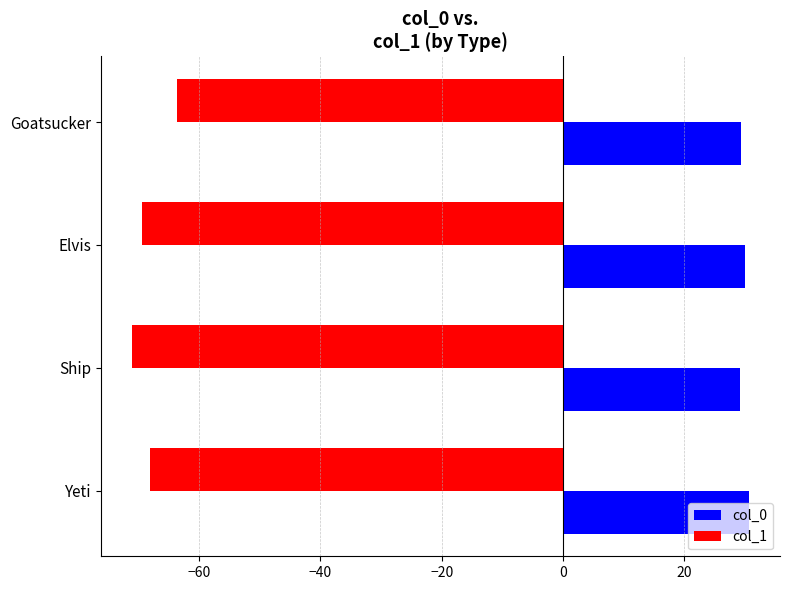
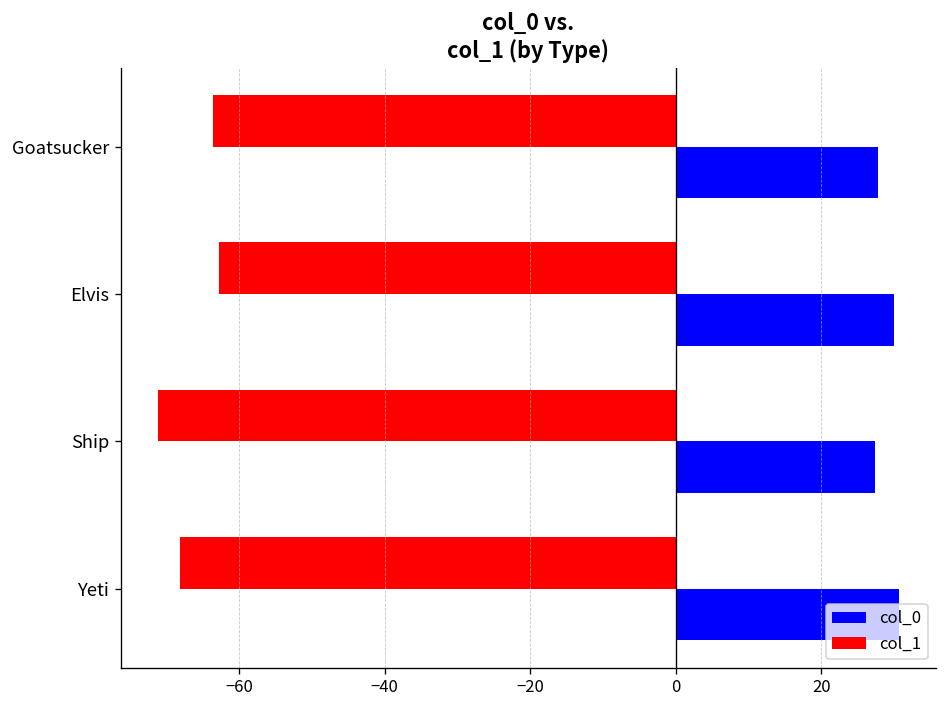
  {
    "col_0": {
-     "Goatsucker": 29,
+     "Goatsucker": 28,
      "Elvis": 30,
-     "Ship": 29
+     "Ship": 27
    },
    "col_1": {
      "Goatsucker": -64,
-     "Elvis": -69,
+     "Elvis": -63,
      "Ship": -71,
      "Yeti": -68
    }
  }
